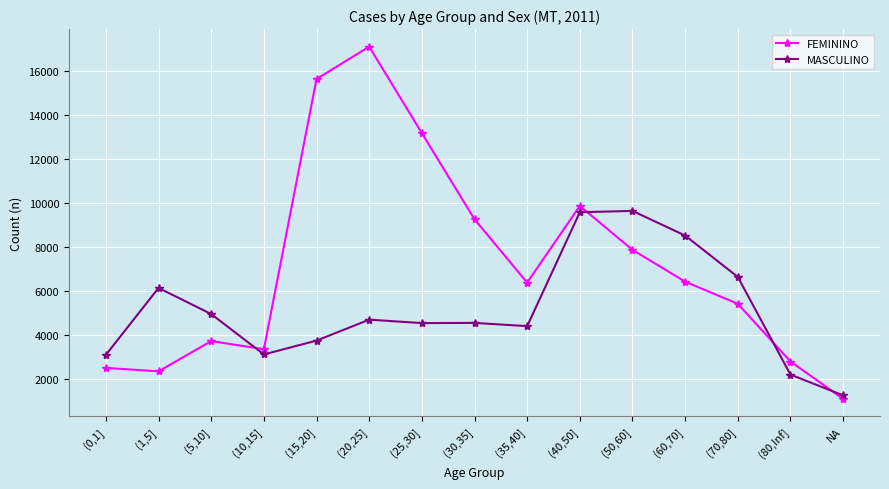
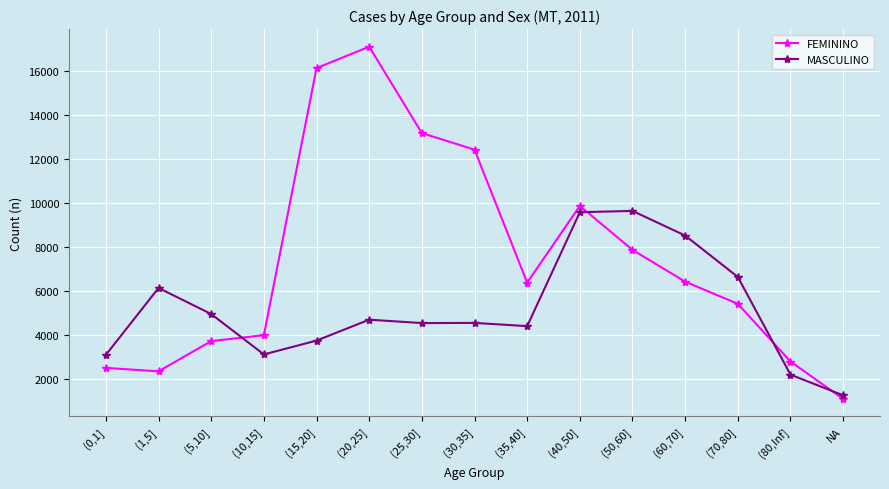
  {
    "FEMININO": {
      "(0,1]": 2500,
      "(1,5]": 2300,
      "(5,10]": 3700,
-     "(10,15]": 3300,
-     "(15,20]": 15600,
+     "(10,15]": 4000,
+     "(15,20]": 16100,
      "(20,25]": 17100,
      "(25,30]": 13200,
-     "(30,35]": 9200,
+     "(30,35]": 12400,
      "(35,40]": 6400,
      "(40,50]": 9900,
      "(50,60]": 7900,
      "(60,70]": 6400,
      "(70,80]": 5400,
      "(80,Inf]": 2800,
      "NA": 1100
    },
    "MASCULINO": {
      "(0,1]": 3100,
      "(1,5]": 6100,
      "(5,10]": 4900,
      "(10,15]": 3100,
      "(15,20]": 3700,
      "(20,25]": 4700,
      "(25,30]": 4500,
      "(30,35]": 4500,
      "(35,40]": 4400,
      "(40,50]": 9600,
      "(50,60]": 9600,
      "(60,70]": 8500,
      "(70,80]": 6600,
      "(80,Inf]": 2200,
      "NA": 1200
    }
  }
